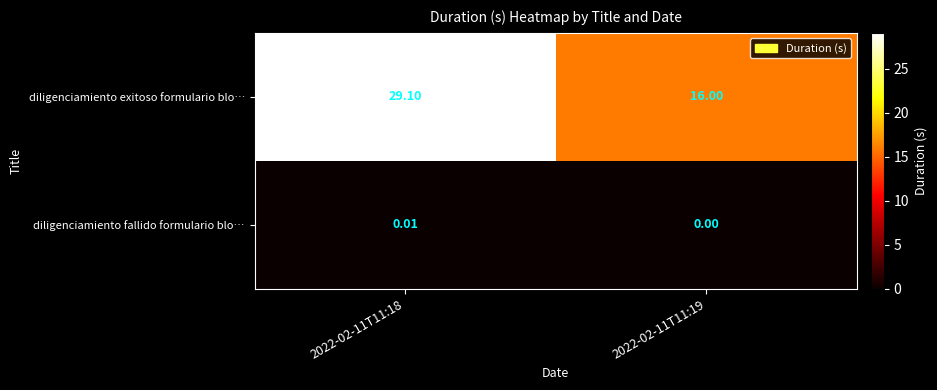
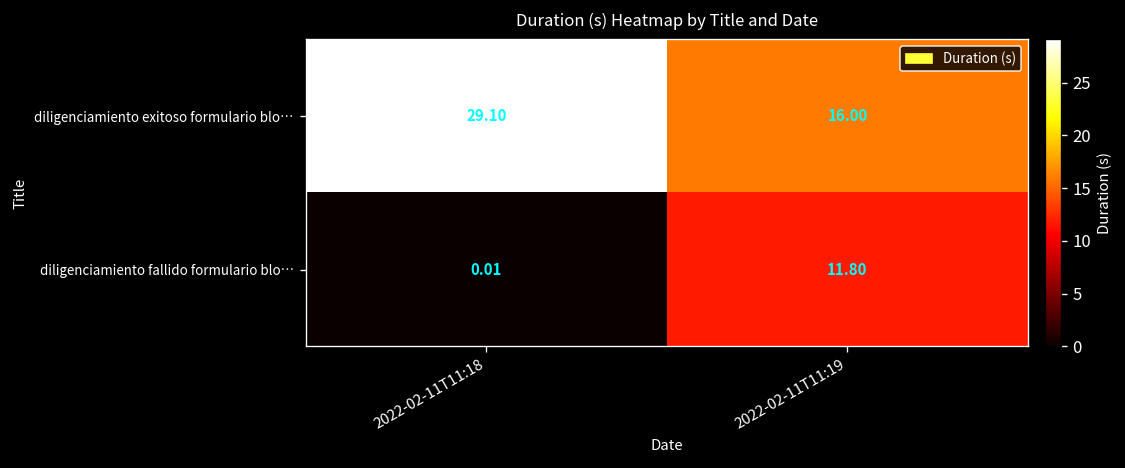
  {
    "diligenciamiento exitoso formulario blo…": {
      "2022-02-11T11:18": 29.10,
      "2022-02-11T11:19": 16.00
    },
    "diligenciamiento fallido formulario blo…": {
      "2022-02-11T11:18": 0.01,
-     "2022-02-11T11:19": 0.00
+     "2022-02-11T11:19": 11.80
    }
  }
